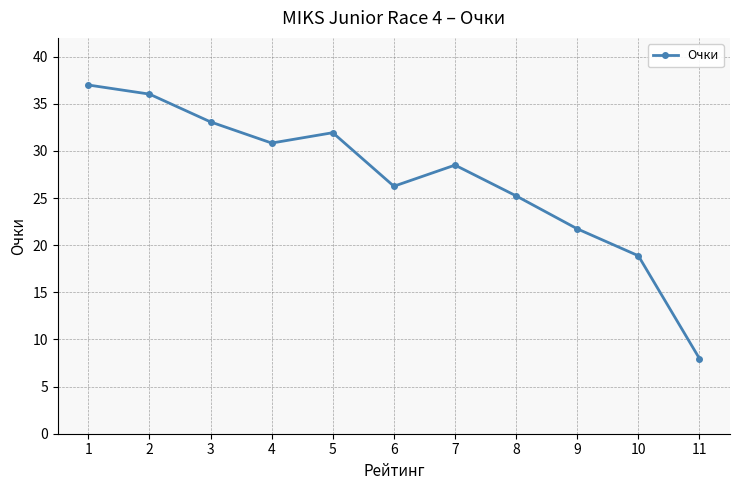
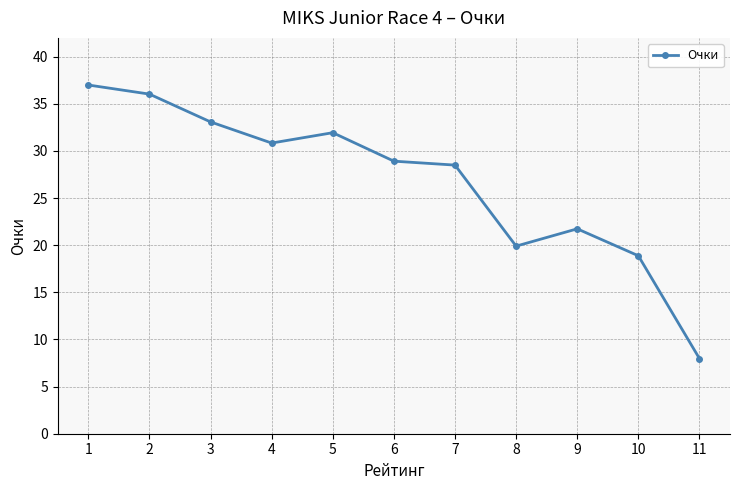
  {
    "1": 37,
    "2": 36,
    "3": 33,
    "4": 31,
    "5": 32,
-   "6": 26,
+   "6": 29,
    "7": 29,
-   "8": 25,
+   "8": 20,
    "9": 22,
    "10": 19,
    "11": 8
  }
